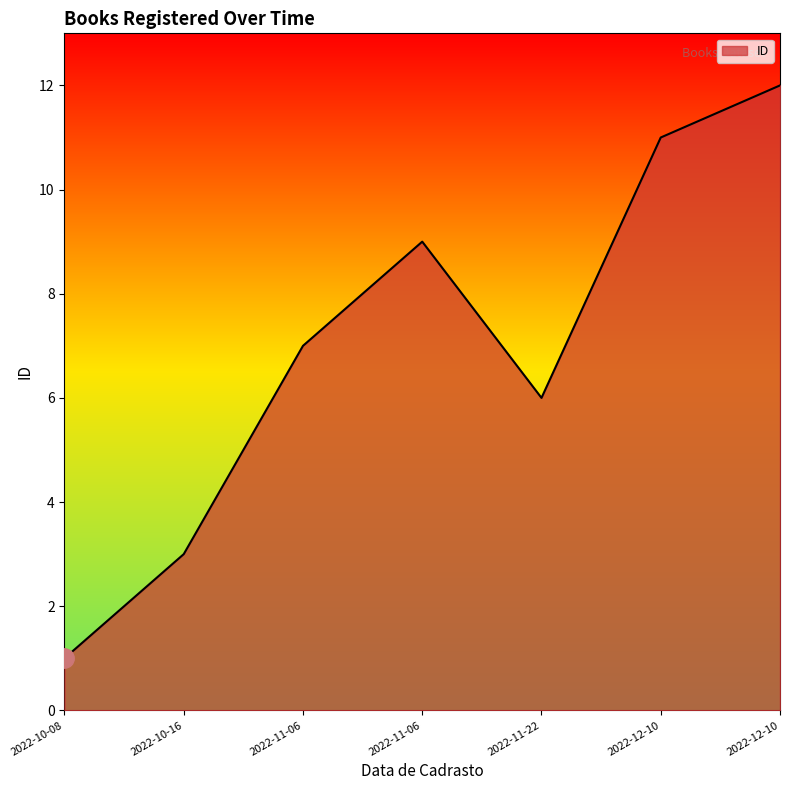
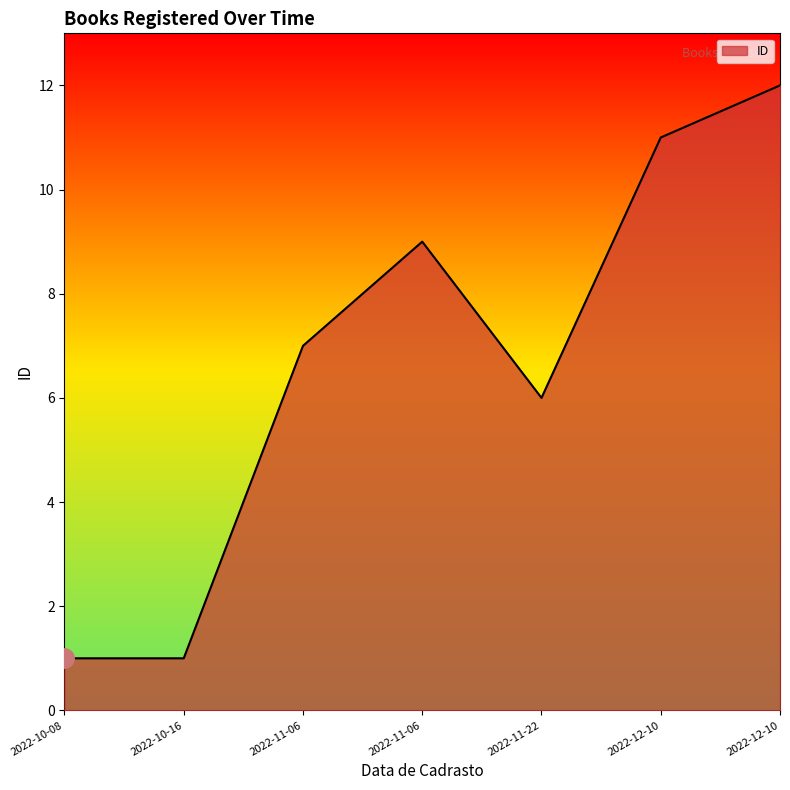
  {
    "ID": {
-     "2022-10-16": 3,
+     "2022-10-16": 1,
      "2022-11-22": 6
    }
  }
